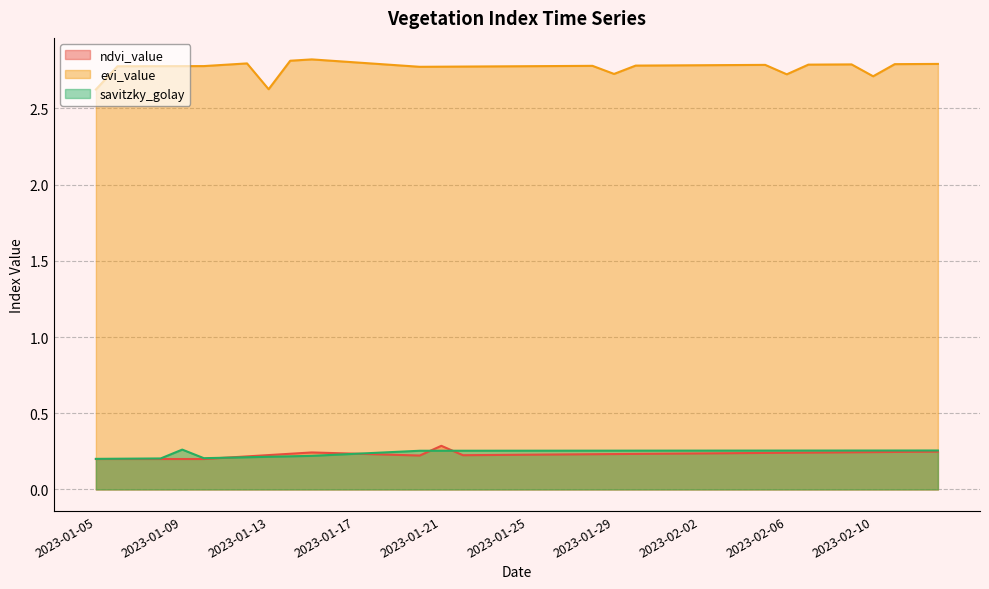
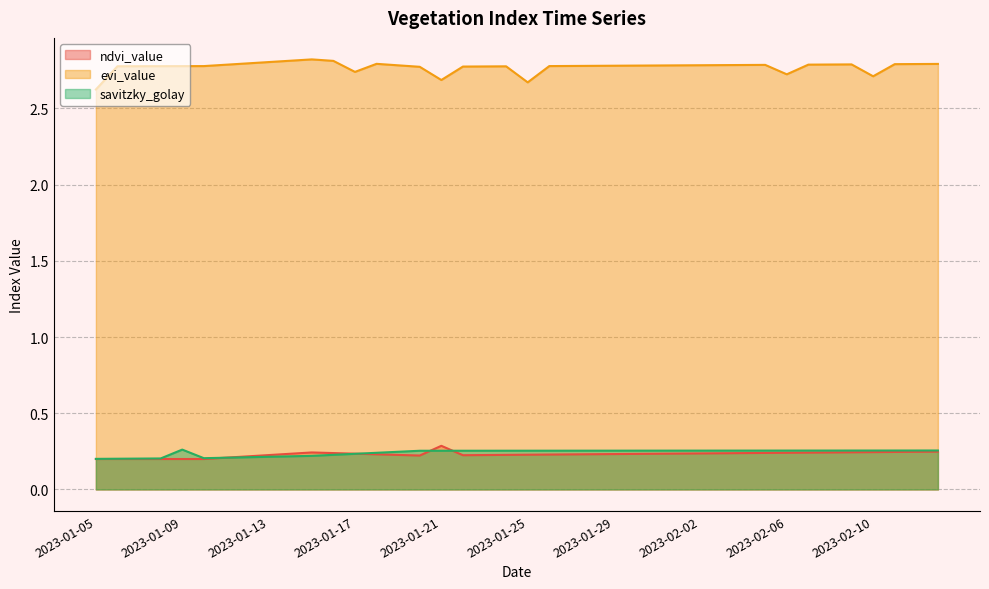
  {
    "ndvi_value": {
      "2023-01-09": 0.20,
      "2023-01-21": 0.29,
      "2023-01-25": 0.23,
      "2023-01-29": 0.23,
      "2023-02-02": 0.24
    },
    "evi_value": {
-     "2023-01-13": 2.63,
-     "2023-01-17": 2.80,
-     "2023-01-21": 2.77,
-     "2023-01-25": 2.78,
-     "2023-01-29": 2.73,
+     "2023-01-13": 2.80,
+     "2023-01-17": 2.74,
+     "2023-01-21": 2.69,
+     "2023-01-25": 2.67,
+     "2023-01-29": 2.78,
      "2023-02-02": 2.78,
      "2023-02-06": 2.72,
      "2023-02-10": 2.71
    },
    "savitzky_golay": {
      "2023-01-09": 0.26,
      "2023-01-21": 0.25,
      "2023-01-25": 0.25,
      "2023-01-29": 0.25,
      "2023-02-02": 0.25
    }
  }
